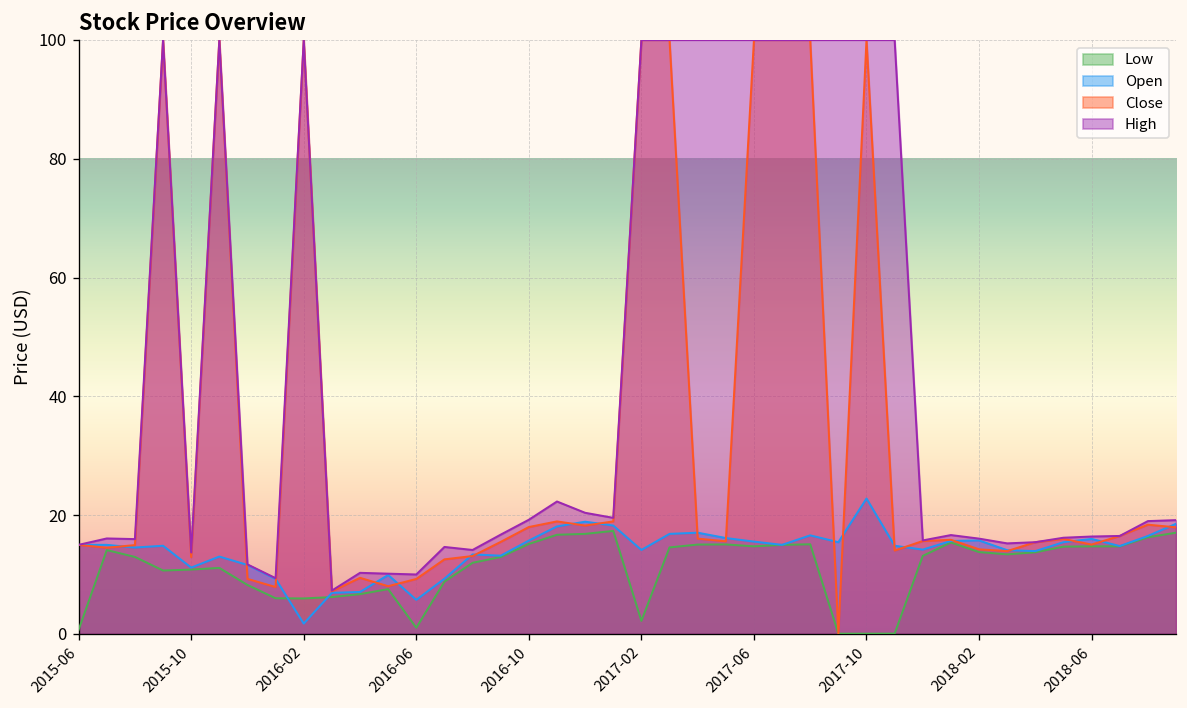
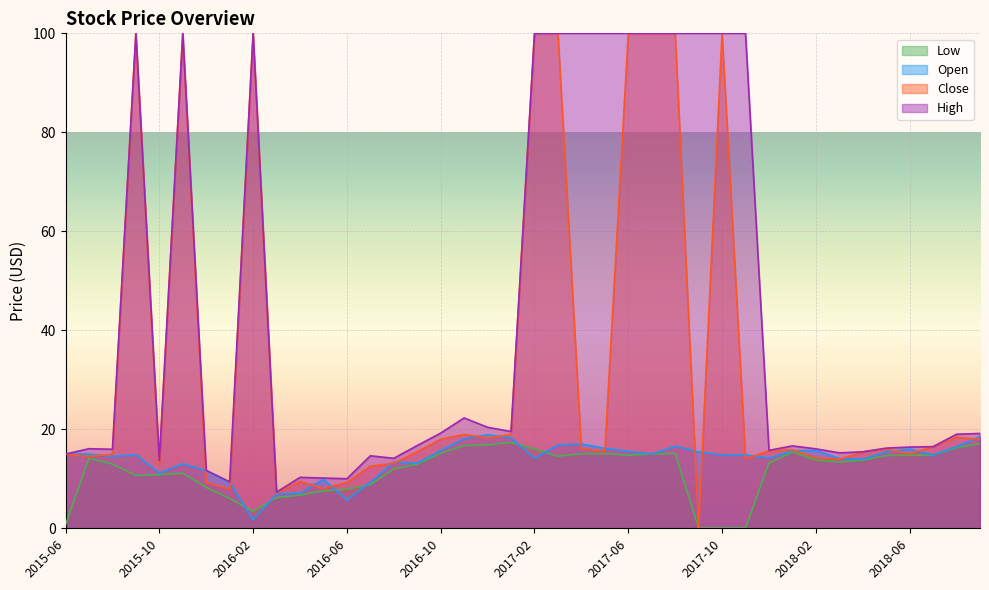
  {
    "Low": {
      "2015-06": 1,
-     "2016-02": 6,
-     "2016-06": 1,
+     "2016-02": 3,
+     "2016-06": 8,
      "2016-10": 15,
-     "2017-02": 2,
+     "2017-02": 16,
      "2017-06": 15,
      "2017-10": 0
    },
    "Open": {
      "2016-02": 2,
      "2016-06": 6,
      "2016-10": 16,
      "2017-02": 14,
      "2017-06": 16,
-     "2017-10": 23
+     "2017-10": 15
    },
    "Close": {
      "2015-10": 13,
      "2016-06": 9,
      "2016-10": 18
    },
    "High": {
      "2015-10": 14,
      "2016-06": 10,
      "2016-10": 19
    }
  }
